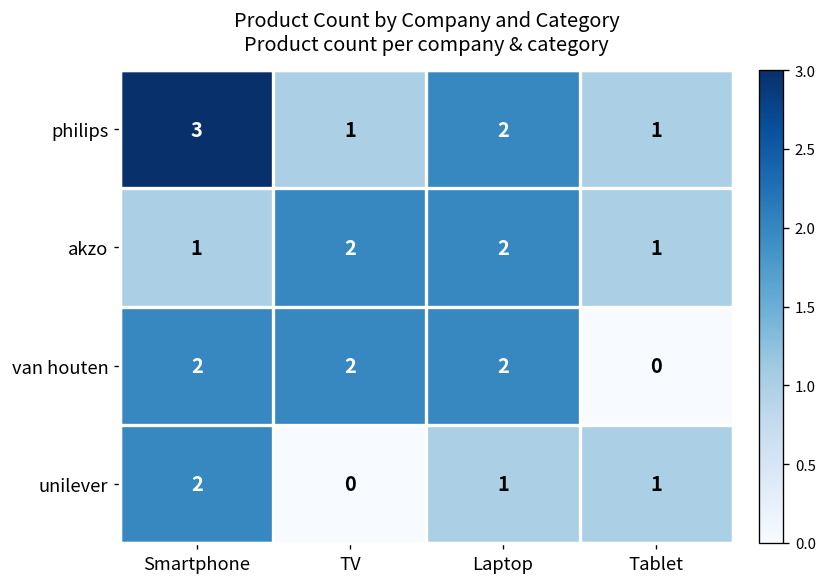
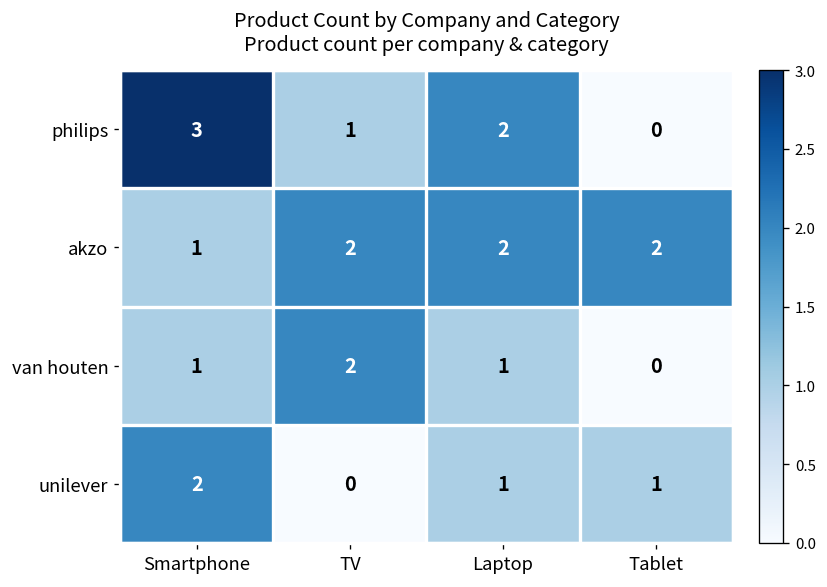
  {
    "philips": {
      "Smartphone": 3,
      "TV": 1,
      "Laptop": 2,
-     "Tablet": 1
+     "Tablet": 0
    },
    "akzo": {
      "Smartphone": 1,
      "TV": 2,
      "Laptop": 2,
-     "Tablet": 1
+     "Tablet": 2
    },
    "van houten": {
-     "Smartphone": 2,
+     "Smartphone": 1,
      "TV": 2,
-     "Laptop": 2,
+     "Laptop": 1,
      "Tablet": 0
    },
    "unilever": {
      "Smartphone": 2,
      "TV": 0,
      "Laptop": 1,
      "Tablet": 1
    }
  }
